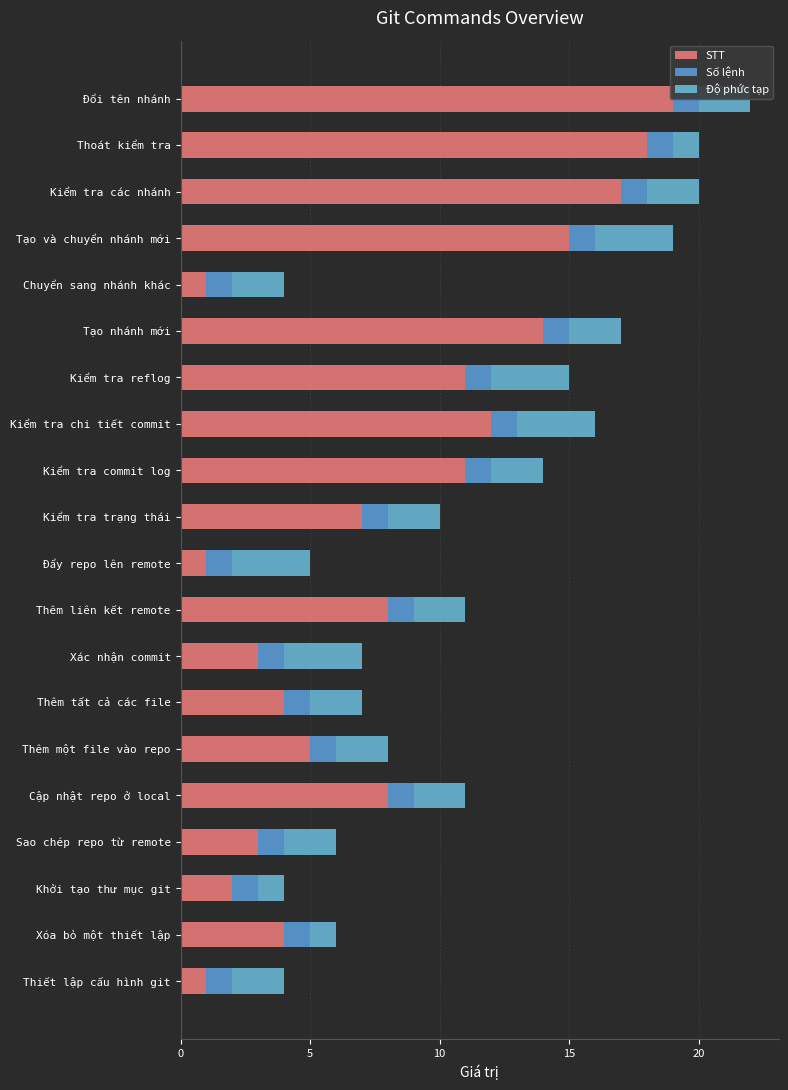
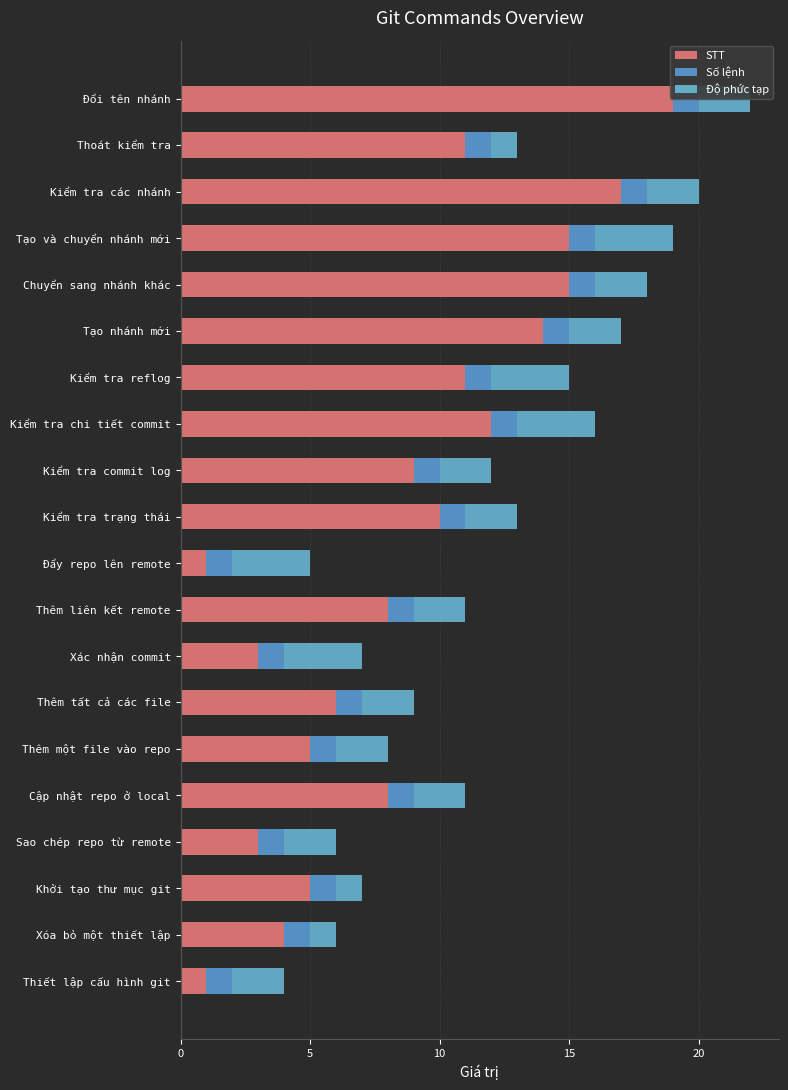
  {
    "STT": {
-     "Thoát kiểm tra": 18,
+     "Thoát kiểm tra": 11,
      "Kiểm tra các nhánh": 17,
      "Tạo và chuyển nhánh mới": 15,
-     "Chuyển sang nhánh khác": 1,
+     "Chuyển sang nhánh khác": 15,
      "Tạo nhánh mới": 14,
      "Kiểm tra reflog": 11,
      "Kiểm tra chi tiết commit": 12,
-     "Kiểm tra commit log": 11,
-     "Kiểm tra trạng thái": 7,
+     "Kiểm tra commit log": 9,
+     "Kiểm tra trạng thái": 10,
      "Đẩy repo lên remote": 1,
      "Thêm liên kết remote": 8,
      "Xác nhận commit": 3,
-     "Thêm tất cả các file": 4,
+     "Thêm tất cả các file": 6,
      "Thêm một file vào repo": 5,
      "Cập nhật repo ở local": 8,
      "Sao chép repo từ remote": 3,
-     "Khởi tạo thư mục git": 2,
+     "Khởi tạo thư mục git": 5,
      "Xóa bỏ một thiết lập": 4,
      "Thiết lập cấu hình git": 1
    }
  }
